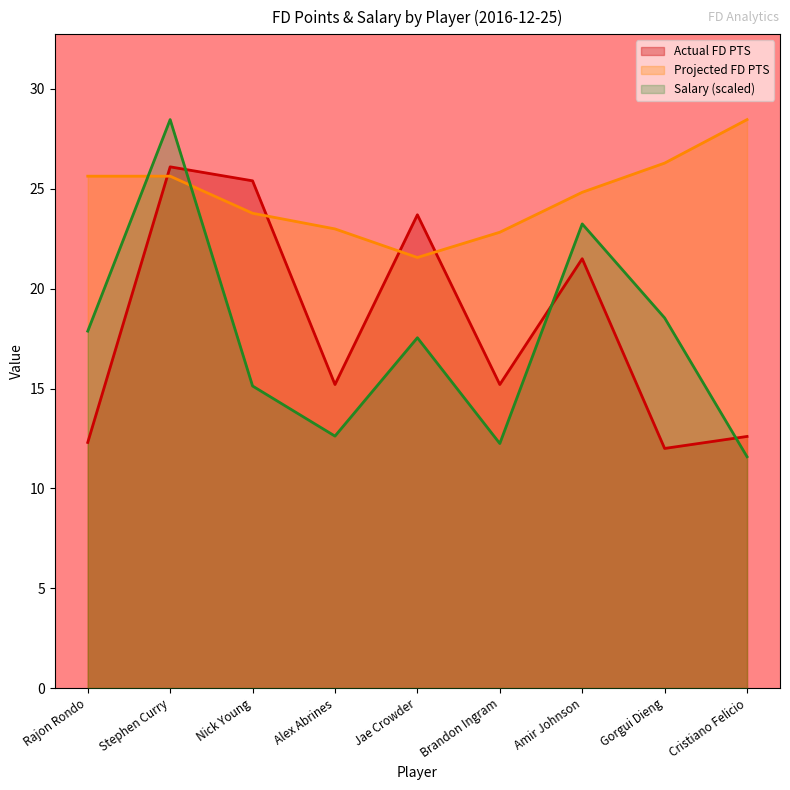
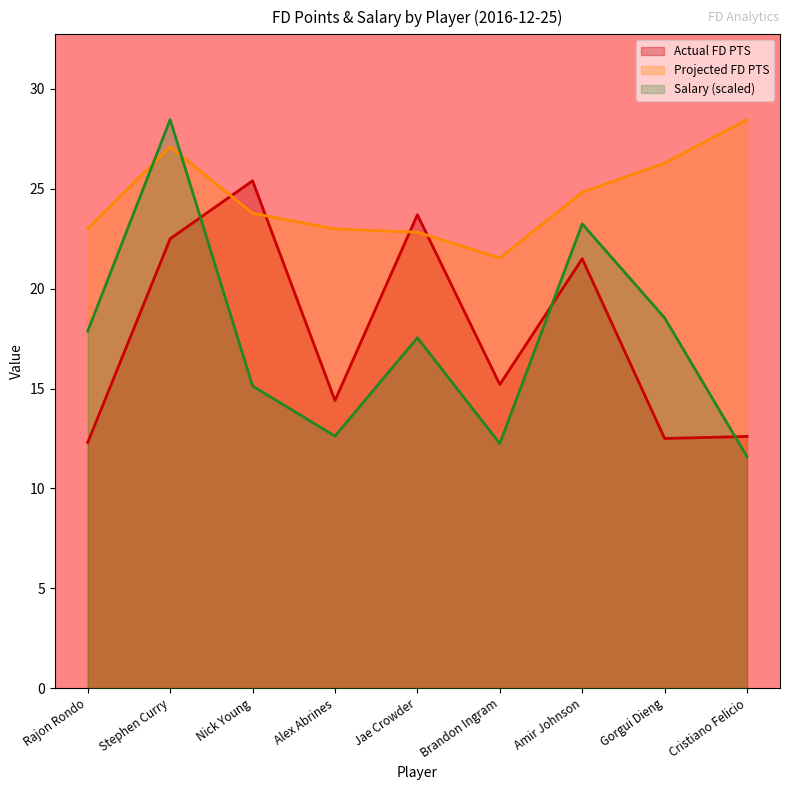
  {
    "Actual FD PTS": {
      "Rajon Rondo": 12.3,
-     "Stephen Curry": 26.1,
+     "Stephen Curry": 22.5,
      "Nick Young": 25.4,
-     "Alex Abrines": 15.2,
+     "Alex Abrines": 14.4,
      "Jae Crowder": 23.7,
      "Brandon Ingram": 15.2,
      "Amir Johnson": 21.5,
-     "Gorgui Dieng": 12.0,
+     "Gorgui Dieng": 12.5,
      "Cristiano Felicio": 12.6
    },
    "Projected FD PTS": {
-     "Rajon Rondo": 25.6,
-     "Stephen Curry": 25.6,
+     "Rajon Rondo": 23.0,
+     "Stephen Curry": 27.1,
      "Nick Young": 23.8,
      "Alex Abrines": 23.0,
-     "Jae Crowder": 21.6,
-     "Brandon Ingram": 22.8,
+     "Jae Crowder": 22.8,
+     "Brandon Ingram": 21.5,
      "Amir Johnson": 24.8,
      "Gorgui Dieng": 26.3,
      "Cristiano Felicio": 28.5
    },
    "Salary (scaled)": {
      "Rajon Rondo": 17.9,
      "Stephen Curry": 28.5,
      "Nick Young": 15.1,
      "Alex Abrines": 12.6,
      "Jae Crowder": 17.5,
      "Brandon Ingram": 12.2,
      "Amir Johnson": 23.2,
      "Gorgui Dieng": 18.5,
      "Cristiano Felicio": 11.6
    }
  }
